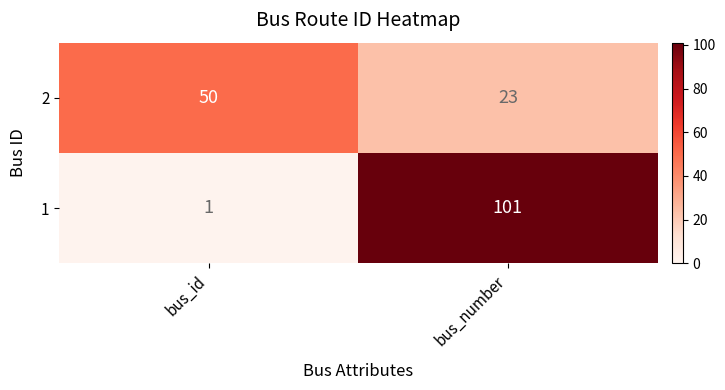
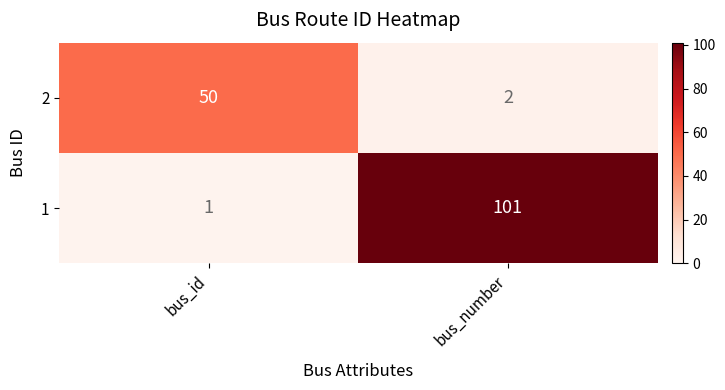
  {
    "2": {
      "bus_id": 50,
-     "bus_number": 23
+     "bus_number": 2
    },
    "1": {
      "bus_id": 1,
      "bus_number": 101
    }
  }
